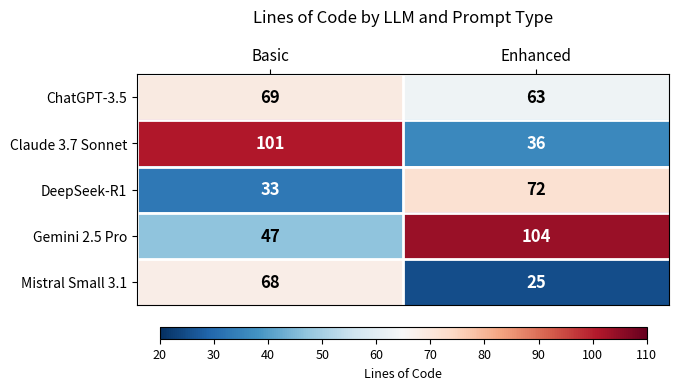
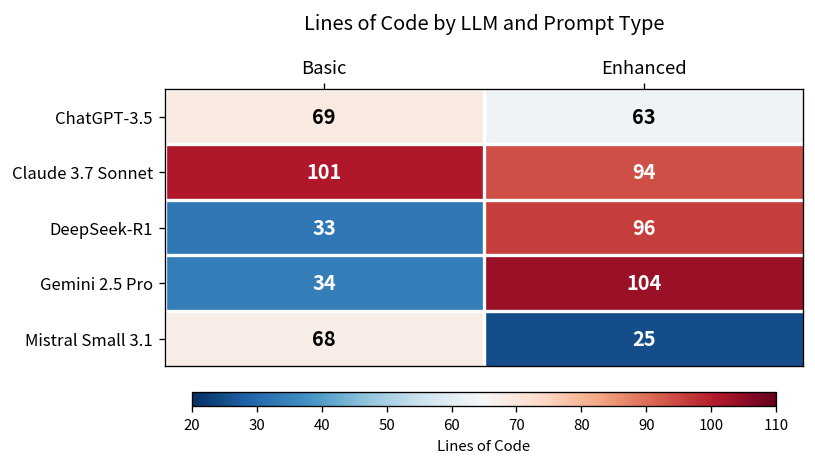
  {
    "ChatGPT-3.5": {
      "Basic": 69,
      "Enhanced": 63
    },
    "Claude 3.7 Sonnet": {
      "Basic": 101,
-     "Enhanced": 36
+     "Enhanced": 94
    },
    "DeepSeek-R1": {
      "Basic": 33,
-     "Enhanced": 72
+     "Enhanced": 96
    },
    "Gemini 2.5 Pro": {
-     "Basic": 47,
+     "Basic": 34,
      "Enhanced": 104
    },
    "Mistral Small 3.1": {
      "Basic": 68,
      "Enhanced": 25
    }
  }
